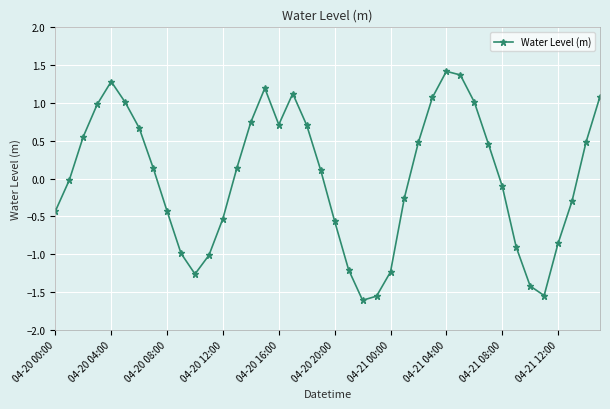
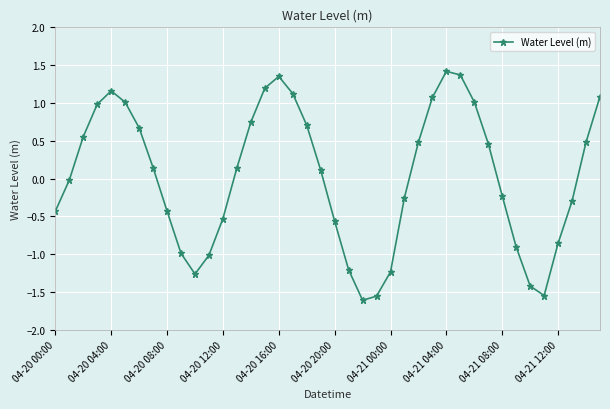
  {
    "04-20 00:00": -0.4,
-   "04-20 04:00": 1.3,
+   "04-20 04:00": 1.2,
    "04-20 08:00": -0.4,
    "04-20 12:00": -0.5,
-   "04-20 16:00": 0.7,
+   "04-20 16:00": 1.4,
    "04-20 20:00": -0.6,
    "04-21 00:00": -1.2,
    "04-21 04:00": 1.4,
-   "04-21 08:00": -0.1,
+   "04-21 08:00": -0.2,
    "04-21 12:00": -0.9
  }
